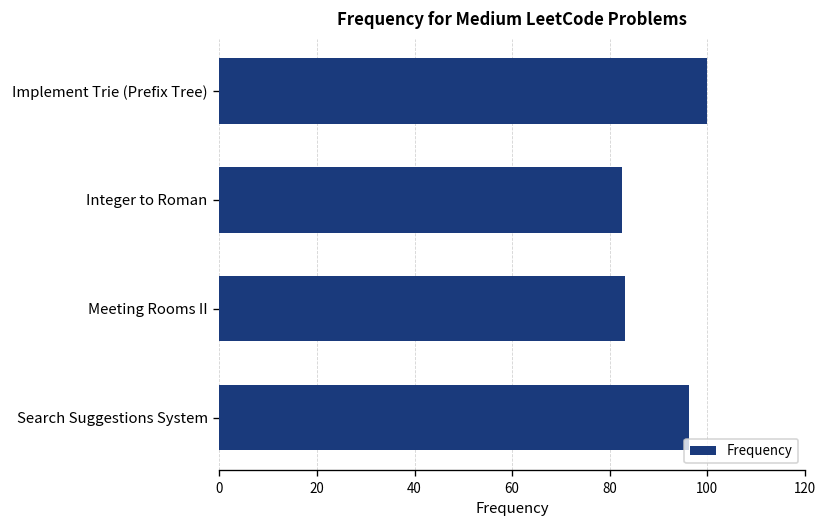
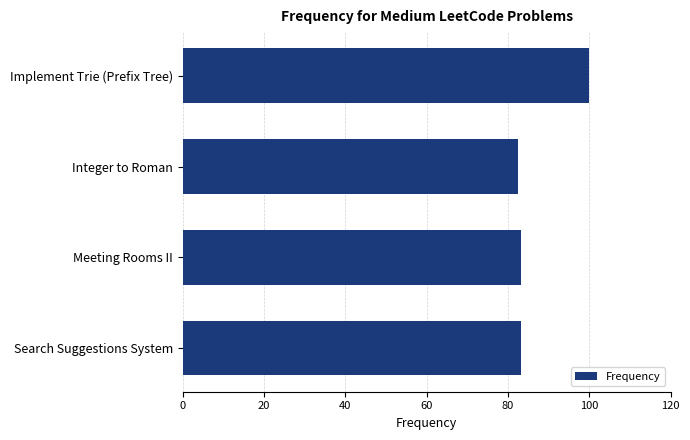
  {
    "Implement Trie (Prefix Tree)": 100,
    "Integer to Roman": 83,
    "Meeting Rooms II": 83,
-   "Search Suggestions System": 96
+   "Search Suggestions System": 83
  }
